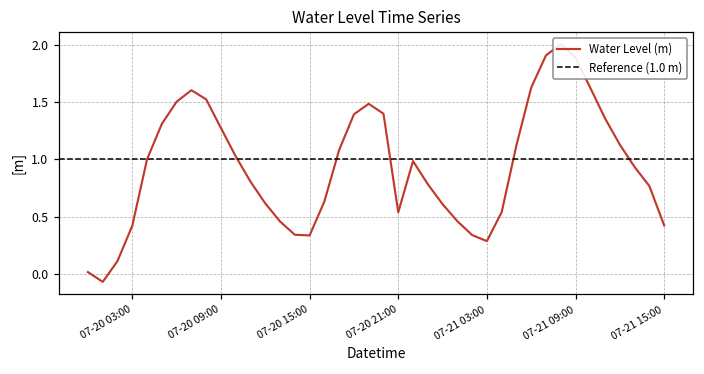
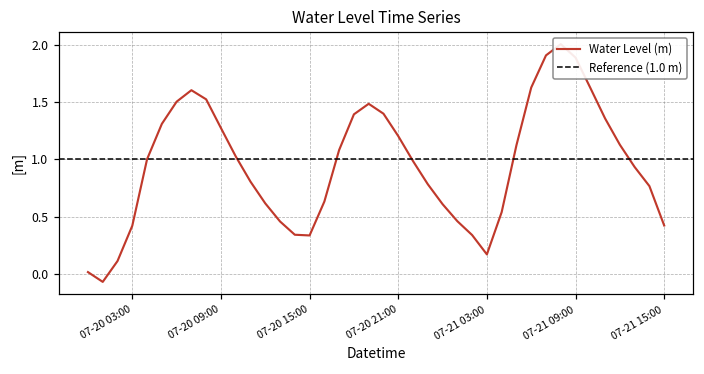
  {
    "07-20 03:00": 0.42,
    "07-20 09:00": 1.28,
    "07-20 15:00": 0.34,
-   "07-20 21:00": 0.54,
-   "07-21 03:00": 0.29,
+   "07-20 21:00": 1.20,
+   "07-21 03:00": 0.17,
    "07-21 15:00": 0.42
  }
